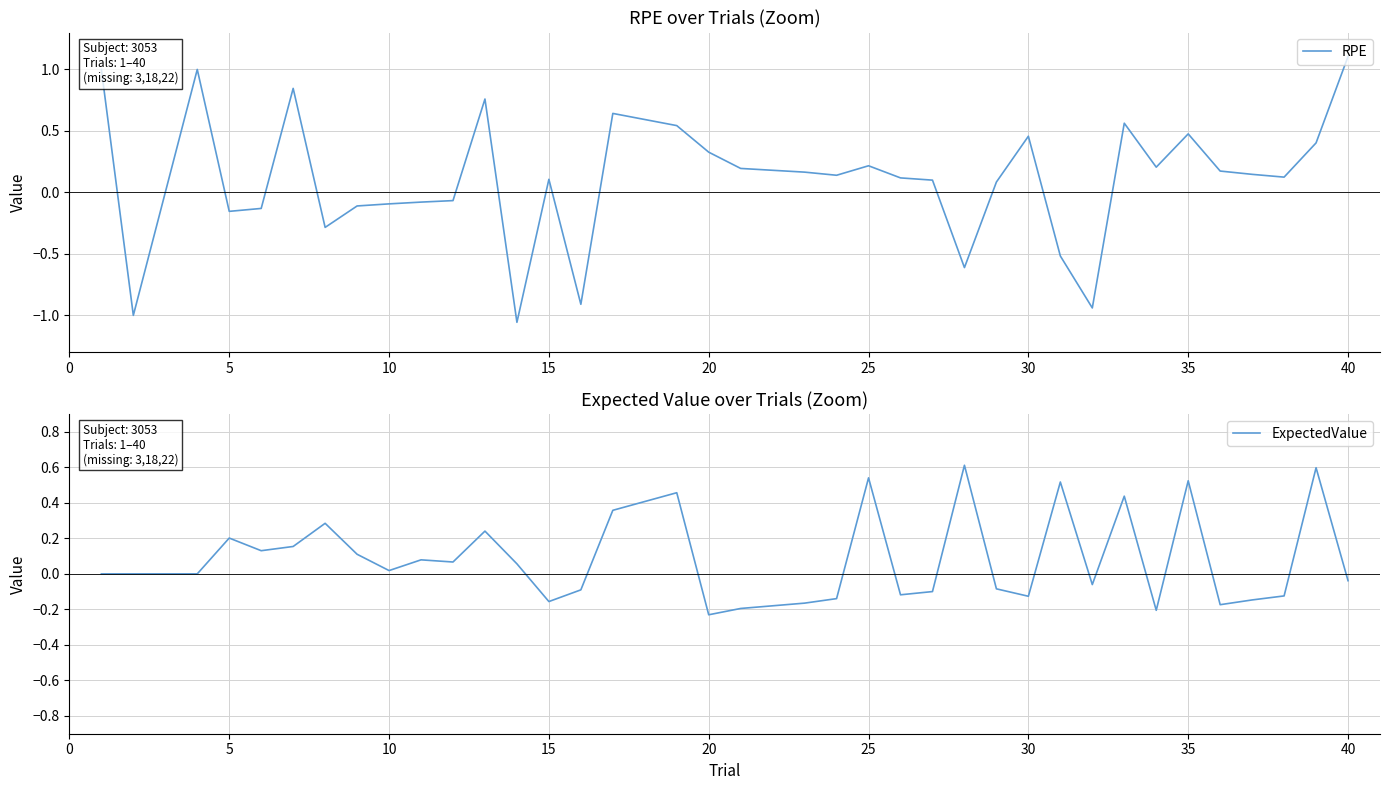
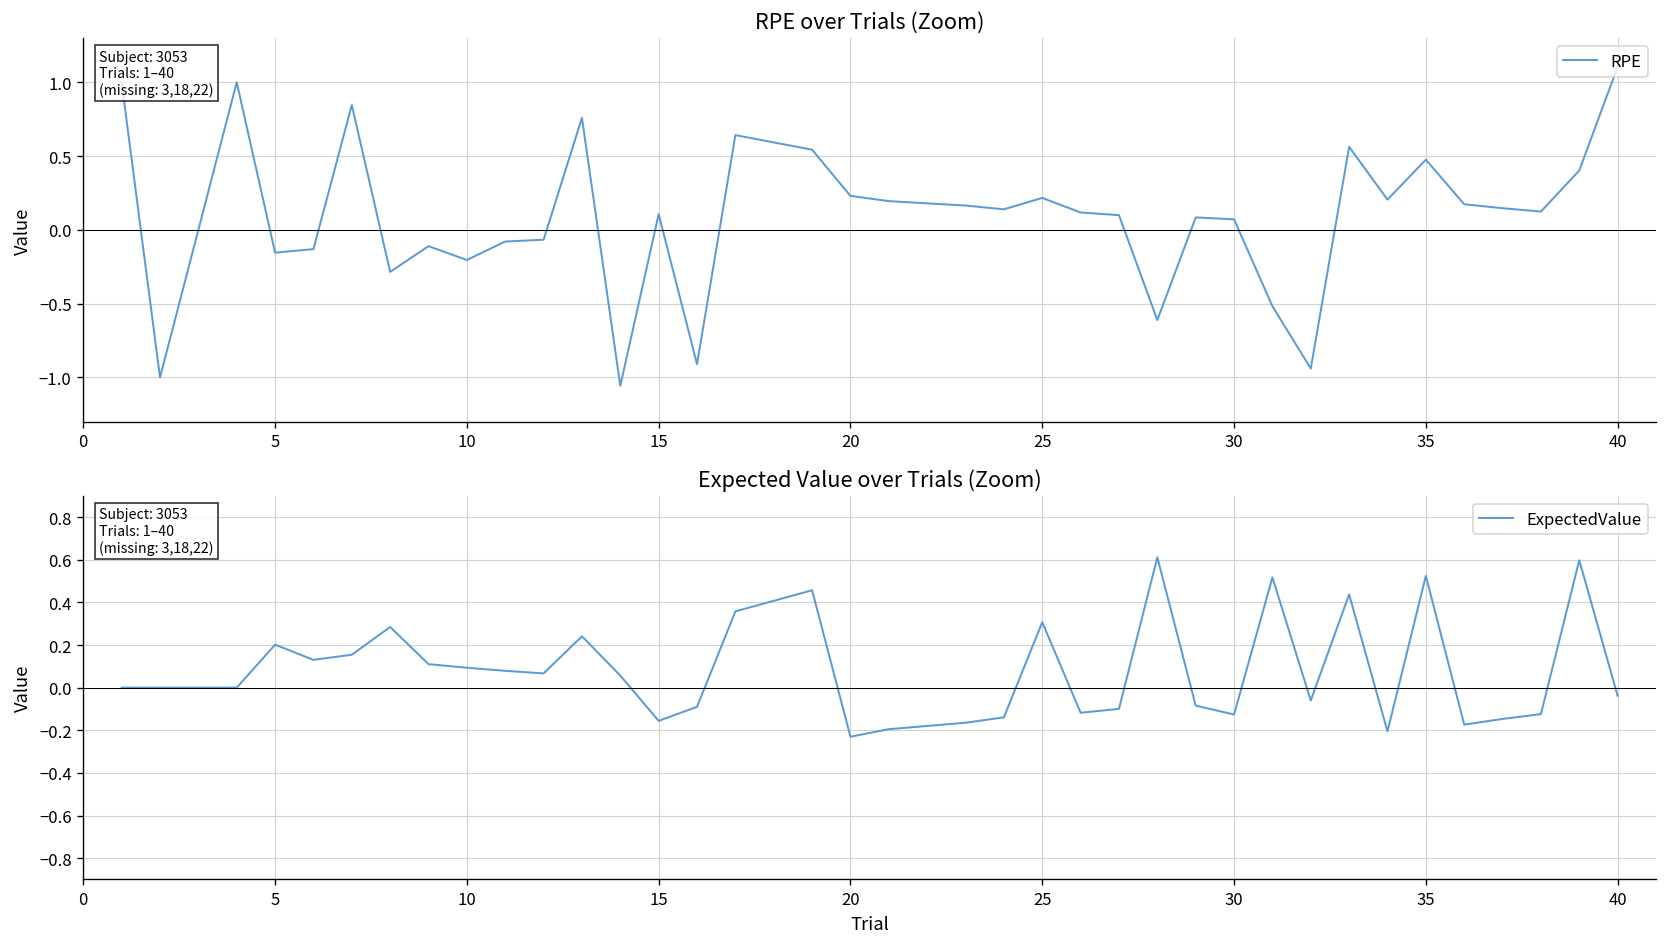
  {
    "RPE over Trials (Zoom)": {
      "5": -0.15,
-     "10": -0.09,
+     "10": -0.20,
      "15": 0.11,
-     "20": 0.33,
+     "20": 0.23,
      "25": 0.22,
-     "30": 0.46,
+     "30": 0.07,
      "35": 0.48
    },
    "Expected Value over Trials (Zoom)": {
      "5": 0.20,
-     "10": 0.02,
+     "10": 0.09,
      "15": -0.16,
      "20": -0.23,
-     "25": 0.54,
+     "25": 0.31,
      "30": -0.13,
      "35": 0.52,
      "40": -0.04
    }
  }
